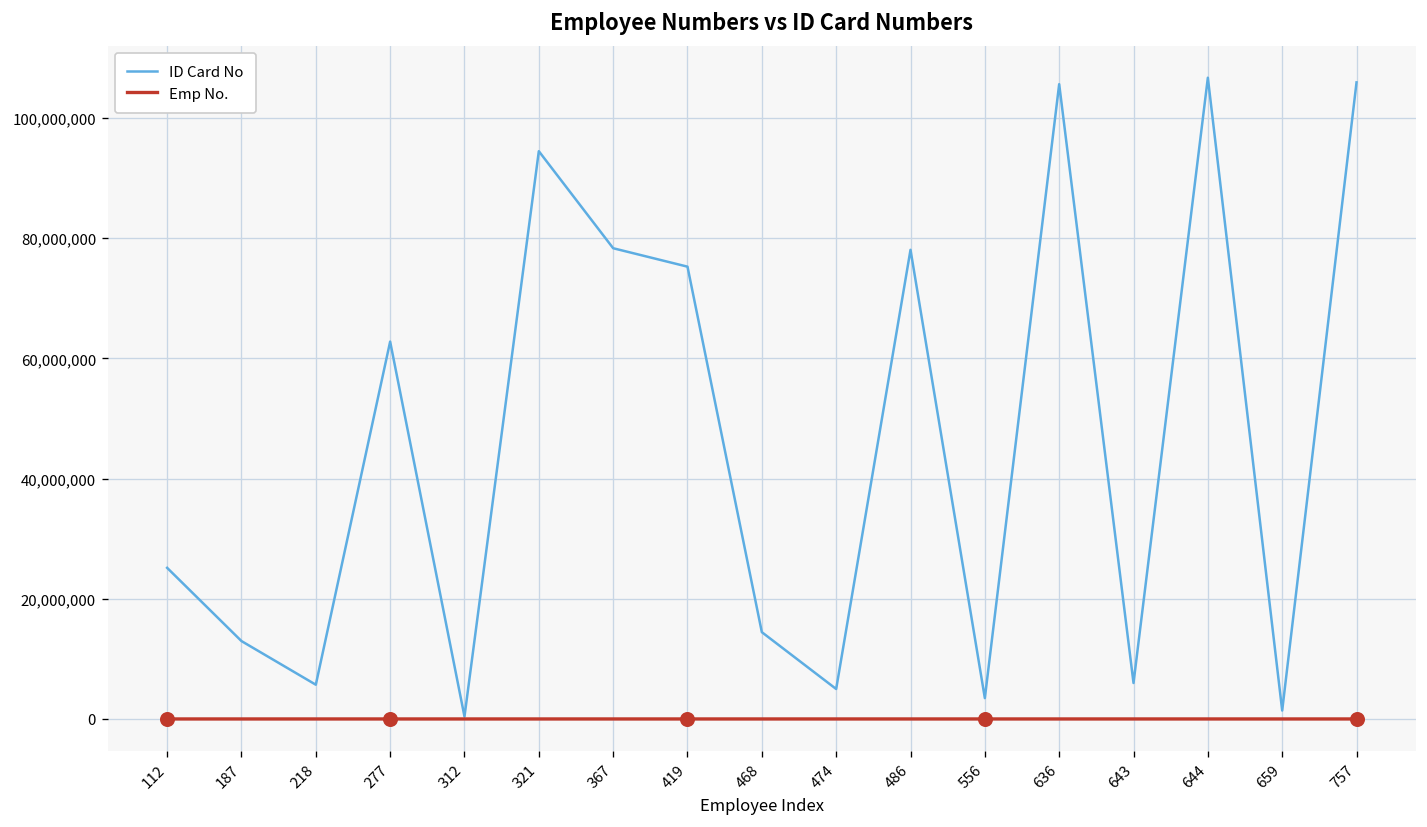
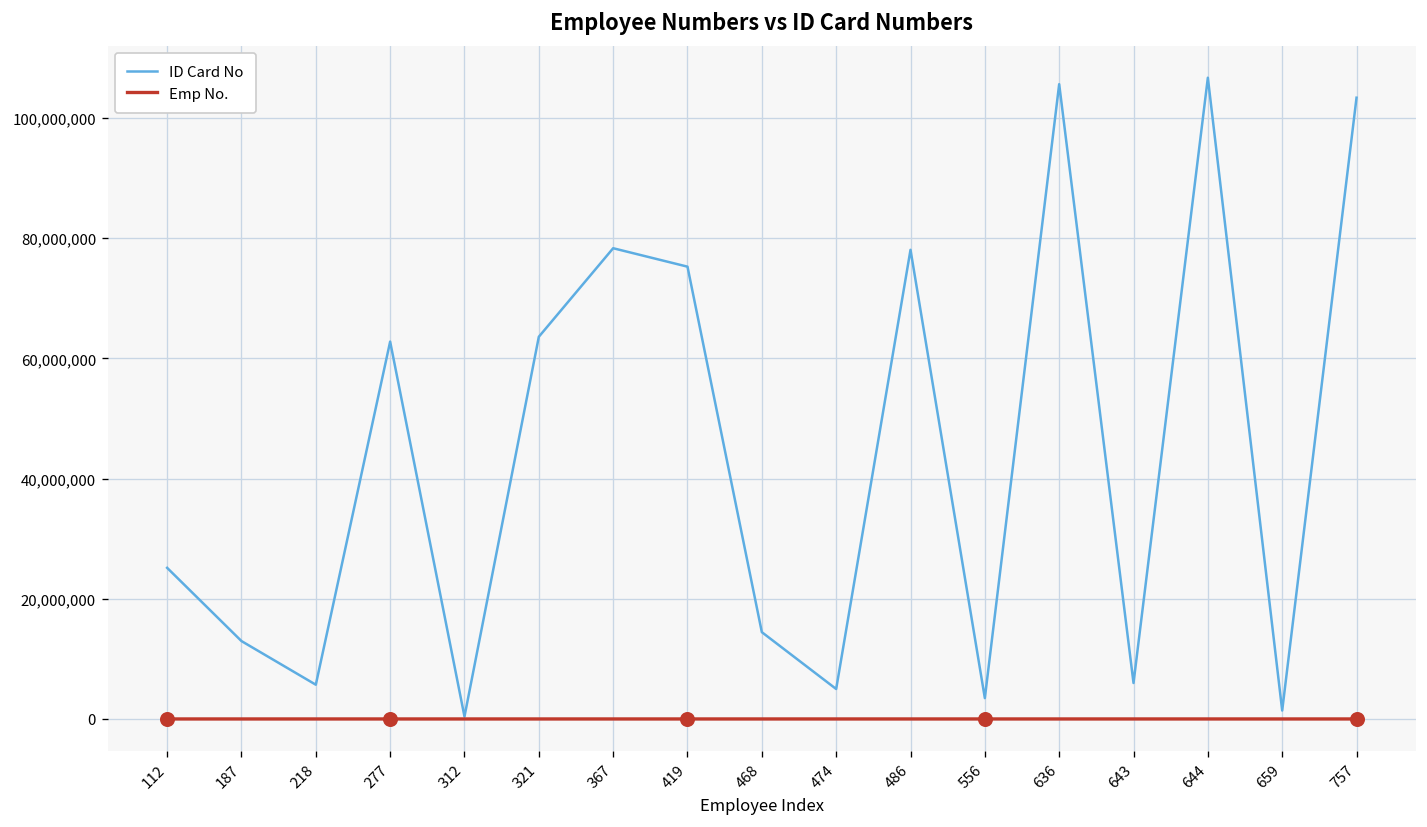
  {
    "ID Card No": {
      "112": "25,000,000",
      "187": "13,000,000",
      "218": "6,000,000",
      "277": "63,000,000",
-     "321": "94,000,000",
+     "321": "64,000,000",
      "367": "78,000,000",
      "419": "75,000,000",
      "468": "14,000,000",
      "474": "5,000,000",
      "486": "78,000,000",
      "556": "3,000,000",
      "636": "106,000,000",
      "643": "6,000,000",
      "644": "107,000,000",
      "659": "1,000,000",
-     "757": "106,000,000"
+     "757": "103,000,000"
    }
  }
